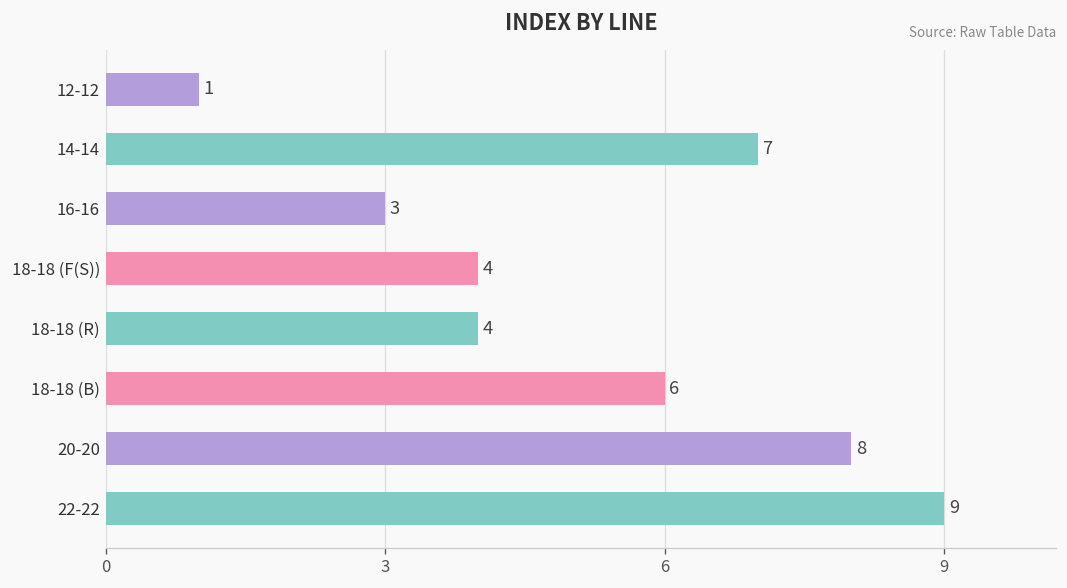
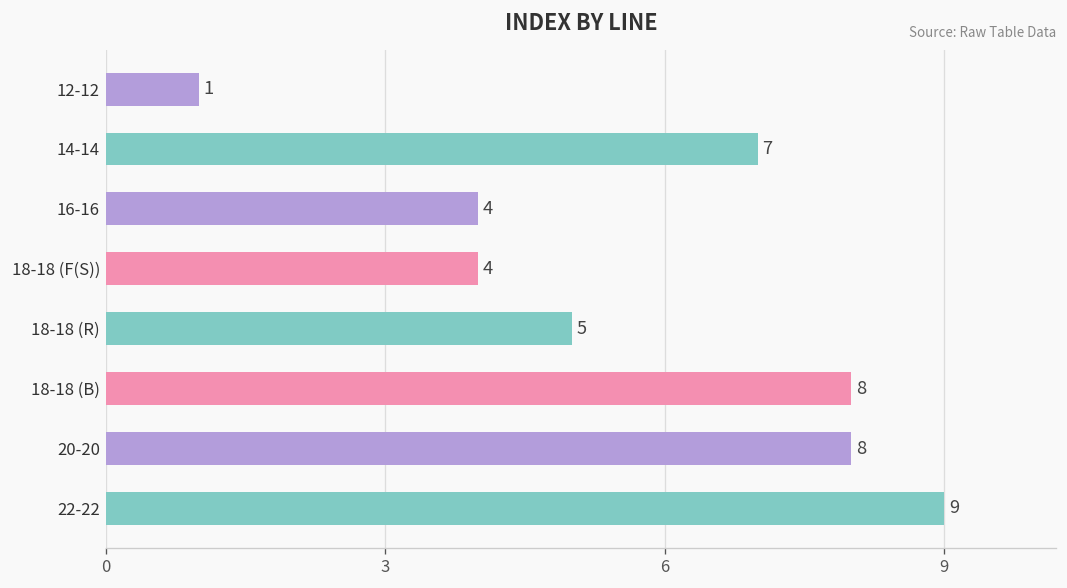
  {
    "12-12": 1,
    "14-14": 7,
-   "16-16": 3,
+   "16-16": 4,
    "18-18 (F(S))": 4,
-   "18-18 (R)": 4,
-   "18-18 (B)": 6,
+   "18-18 (R)": 5,
+   "18-18 (B)": 8,
    "20-20": 8,
    "22-22": 9
  }
